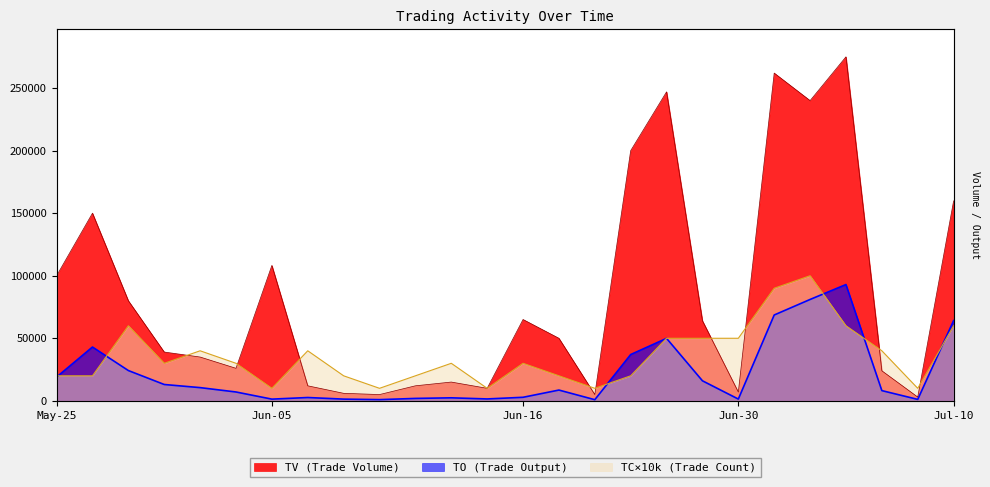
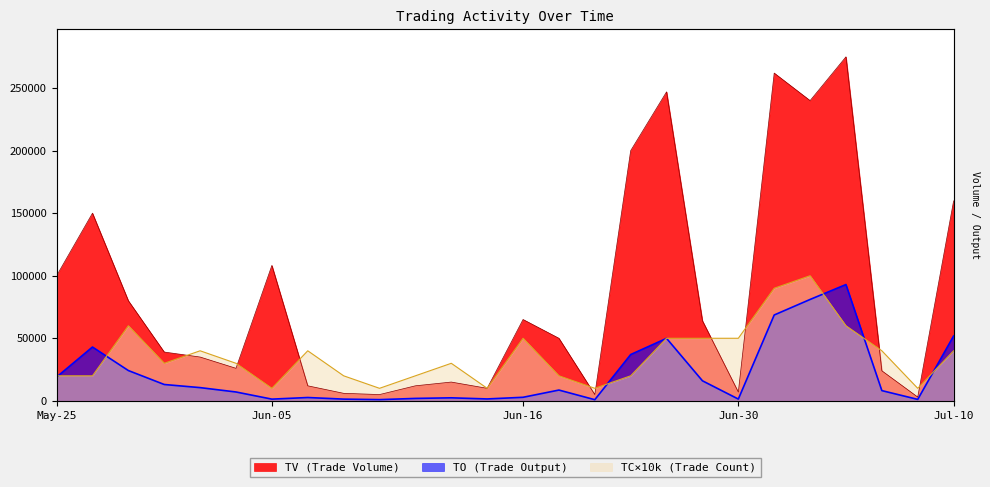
  {
    "TV (Trade Volume)": {
      "May-25": 100000,
      "Jun-05": 108000,
      "Jun-16": 65000,
      "Jun-30": 7000,
      "Jul-10": 160000
    },
    "TO (Trade Output)": {
      "Jun-05": 1000,
      "Jun-16": 3000,
      "Jun-30": 1000,
-     "Jul-10": 64000
+     "Jul-10": 52000
    },
    "TC×10k (Trade Count)": {
      "Jun-05": 10000,
-     "Jun-16": 30000,
+     "Jun-16": 50000,
      "Jun-30": 50000,
-     "Jul-10": 60000
+     "Jul-10": 40000
    }
  }
